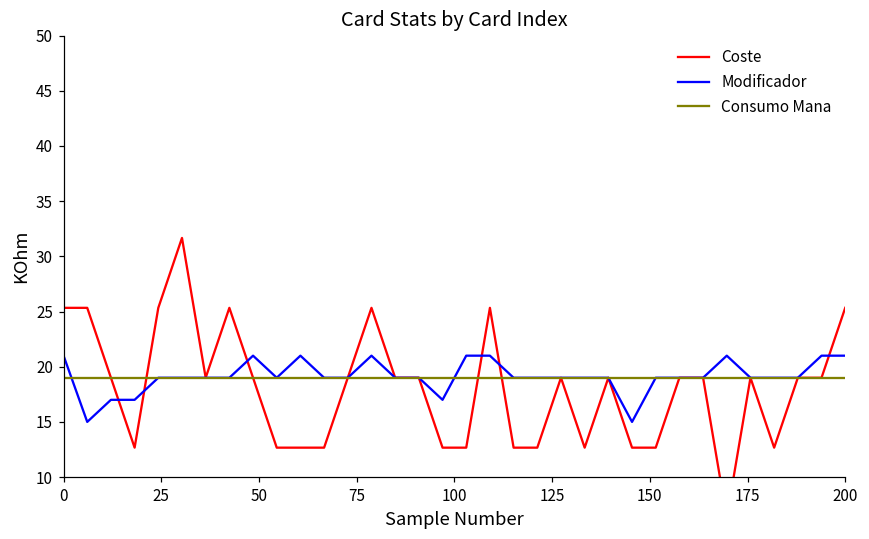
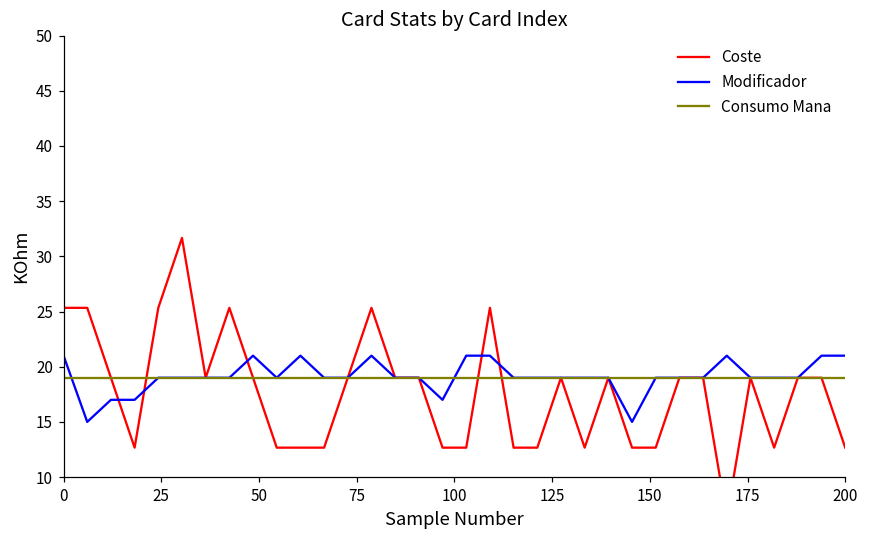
  {
    "Coste": {
      "0": 25.3,
-     "200": 25.3
+     "200": 12.7
    },
    "Modificador": {
      "0": 21.0,
      "200": 21.0
    },
    "Consumo Mana": {
      "0": 19.0,
      "200": 19.0
    }
  }
